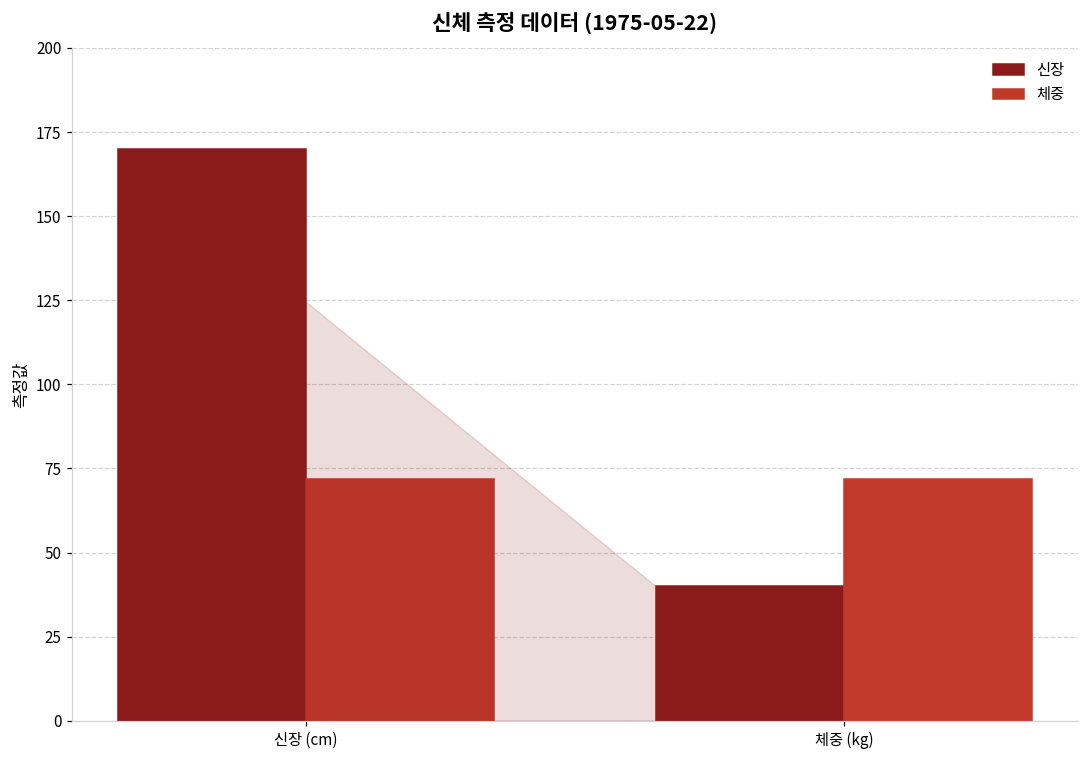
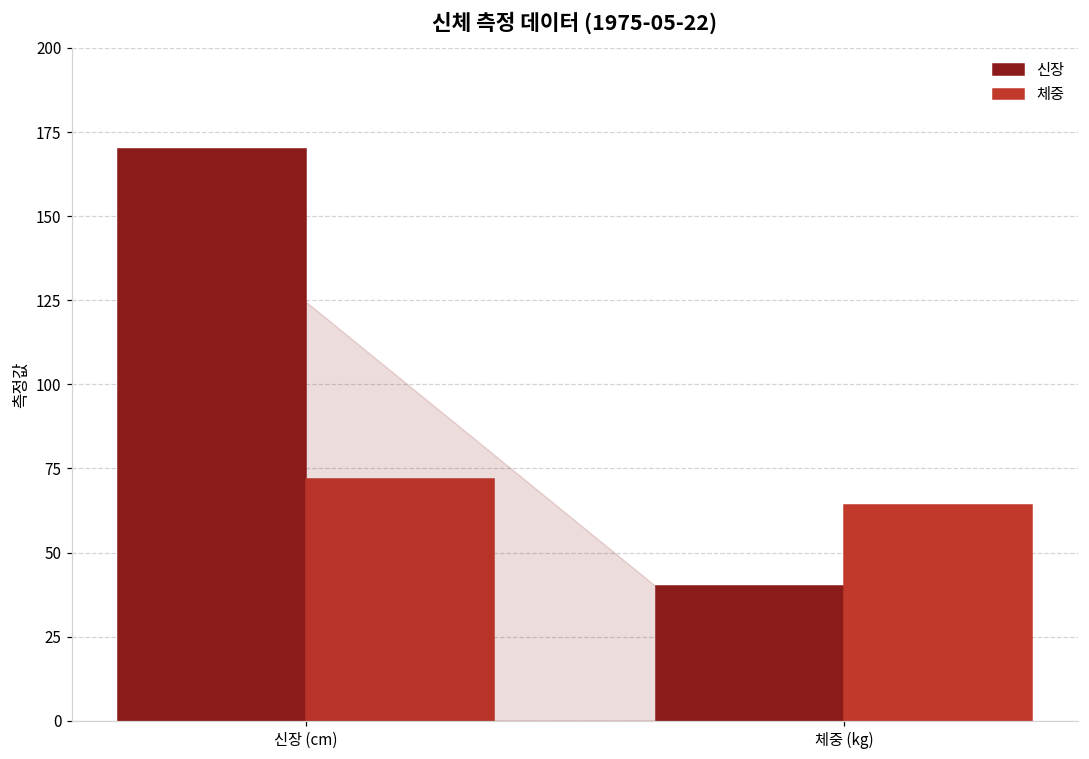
  {
    "체중": {
      "신장 (cm)": 72,
-     "체중 (kg)": 72
+     "체중 (kg)": 64
    }
  }
